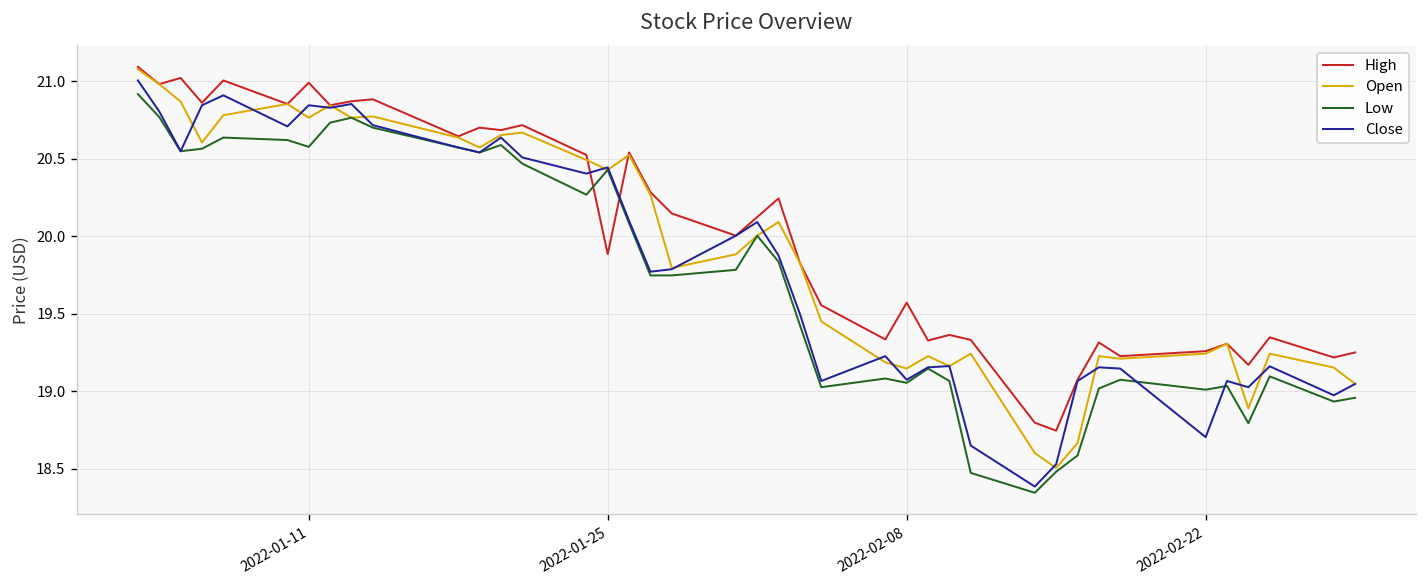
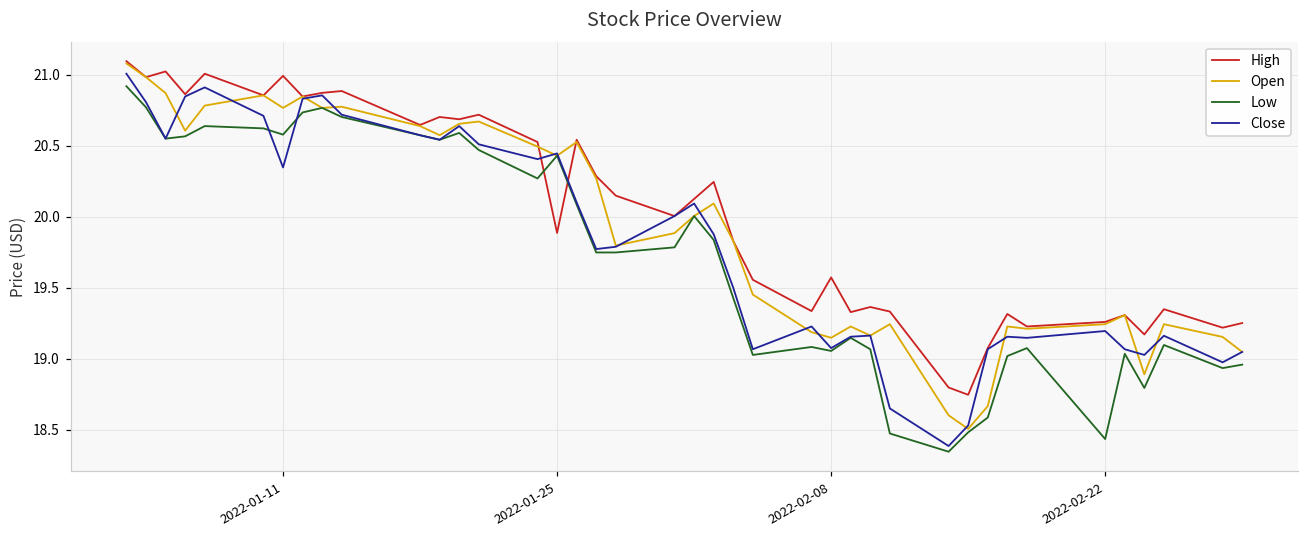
  {
    "High": {
      "2022-01-11": 20.99,
      "2022-01-25": 19.89,
      "2022-02-08": 19.57
    },
    "Open": {
      "2022-01-11": 20.77,
      "2022-02-08": 19.15
    },
    "Low": {
      "2022-01-11": 20.58,
-     "2022-02-22": 19.01
+     "2022-02-22": 18.44
    },
    "Close": {
-     "2022-01-11": 20.85,
-     "2022-02-22": 18.71
+     "2022-01-11": 20.35,
+     "2022-02-22": 19.20
    }
  }
